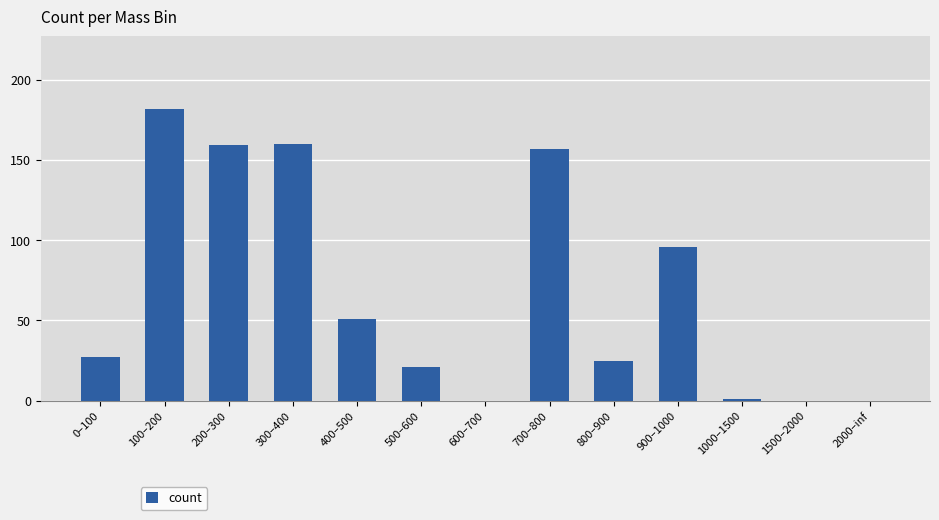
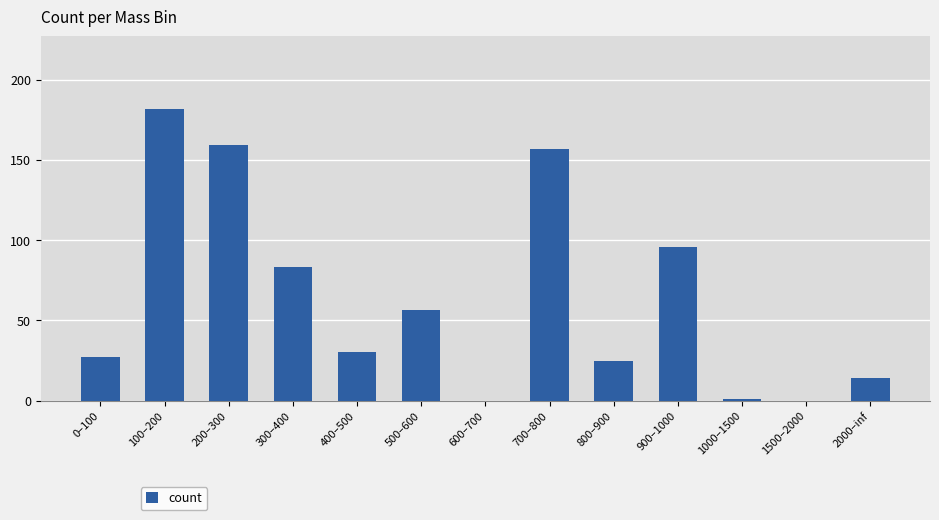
  {
    "0–100": 27,
    "100–200": 181,
    "200–300": 160,
-   "300–400": 160,
-   "400–500": 51,
-   "500–600": 21,
+   "300–400": 83,
+   "400–500": 30,
+   "500–600": 57,
    "600–700": 0,
    "700–800": 157,
    "800–900": 25,
    "900–1000": 96,
    "1500–2000": 0,
-   "2000–inf": 0
+   "2000–inf": 14
  }
